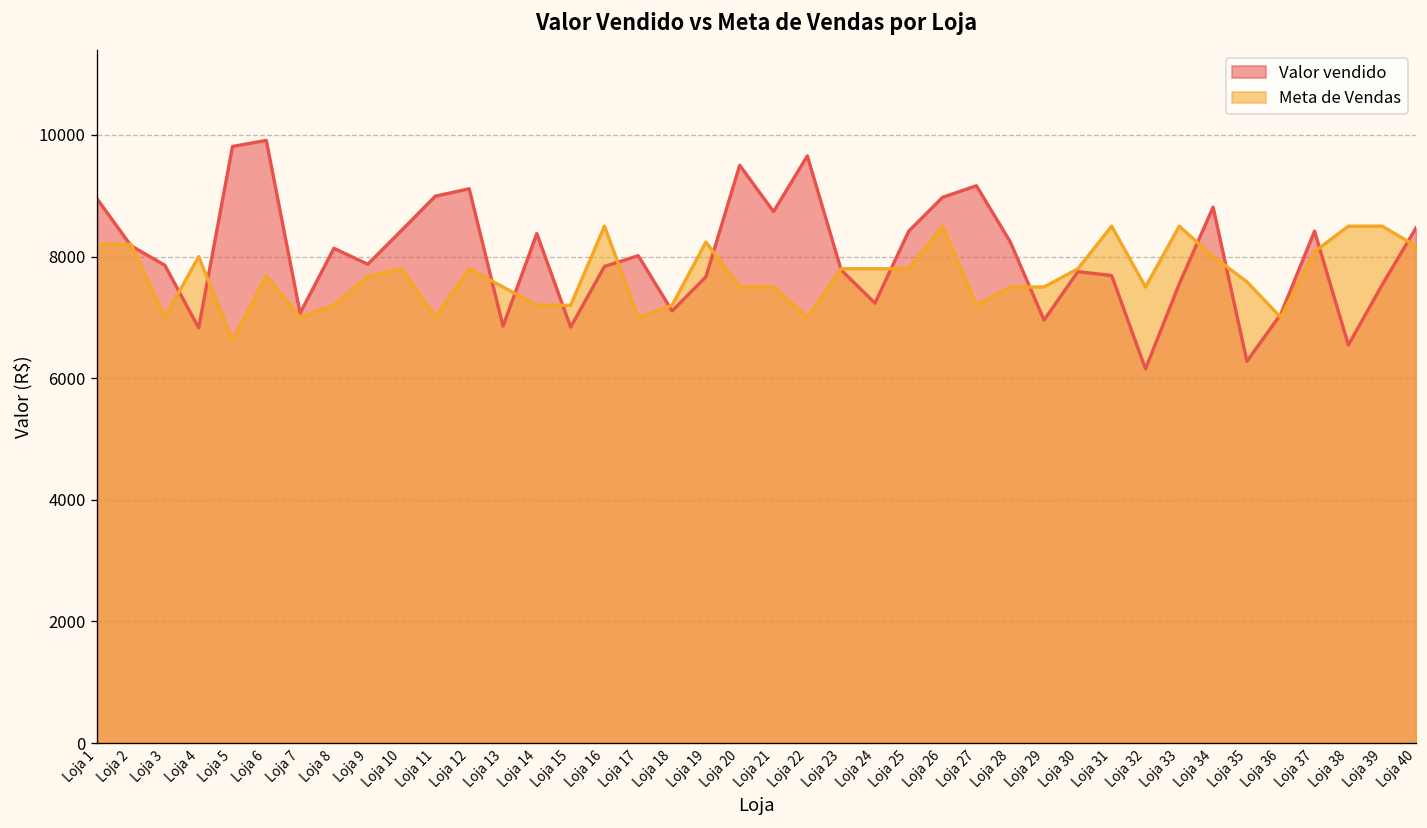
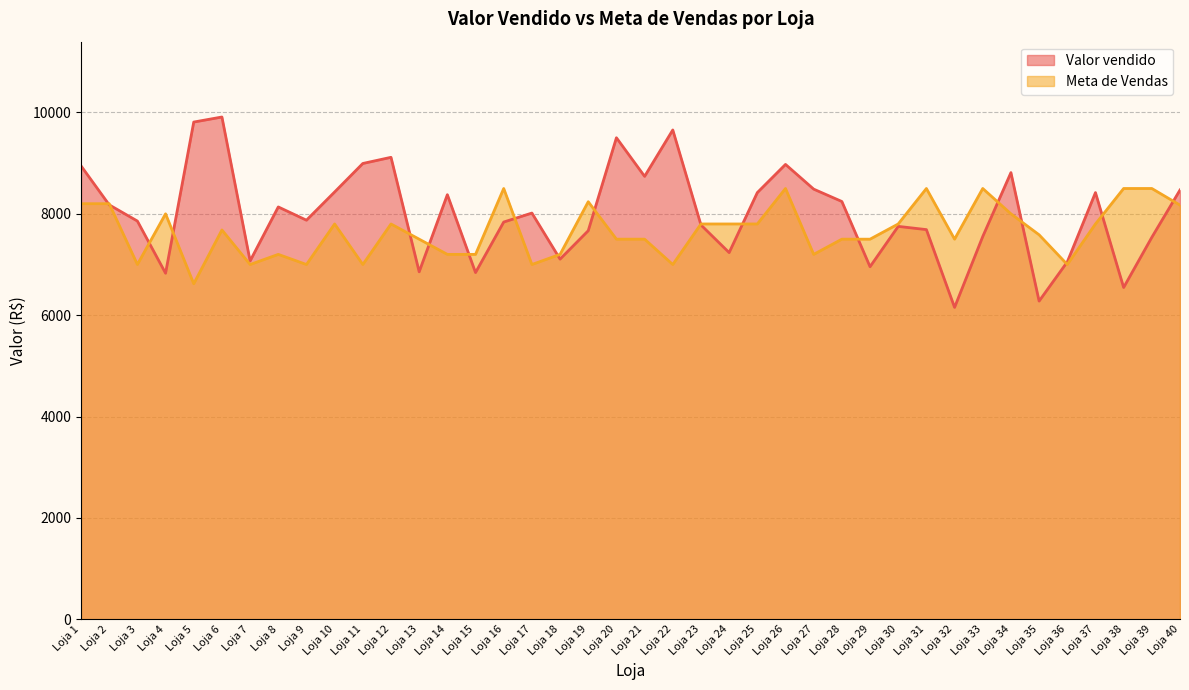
  {
    "Valor vendido": {
      "Loja 1": 8900,
      "Loja 3": 7900,
      "Loja 4": 6800,
      "Loja 5": 9800,
      "Loja 6": 9900,
      "Loja 7": 7100,
      "Loja 8": 8100,
      "Loja 9": 7900,
      "Loja 10": 8400,
      "Loja 11": 9000,
      "Loja 12": 9100,
      "Loja 13": 6900,
      "Loja 14": 8400,
      "Loja 15": 6800,
      "Loja 16": 7800,
      "Loja 17": 8000,
      "Loja 18": 7100,
      "Loja 19": 7700,
      "Loja 20": 9500,
      "Loja 21": 8700,
      "Loja 22": 9700,
      "Loja 24": 7200,
      "Loja 25": 8400,
      "Loja 26": 9000,
-     "Loja 27": 9200,
+     "Loja 27": 8500,
      "Loja 28": 8200,
      "Loja 29": 7000,
      "Loja 31": 7700,
      "Loja 32": 6200,
      "Loja 33": 7600,
      "Loja 34": 8800,
      "Loja 35": 6300,
      "Loja 36": 7100,
      "Loja 37": 8400,
      "Loja 38": 6500,
      "Loja 39": 7500,
      "Loja 40": 8500
    },
    "Meta de Vendas": {
      "Loja 1": 8200,
      "Loja 3": 7000,
      "Loja 4": 8000,
      "Loja 5": 6600,
      "Loja 6": 7700,
      "Loja 7": 7000,
      "Loja 8": 7200,
-     "Loja 9": 7700,
+     "Loja 9": 7000,
      "Loja 10": 7800,
      "Loja 11": 7000,
      "Loja 12": 7800,
      "Loja 13": 7500,
      "Loja 14": 7200,
      "Loja 15": 7200,
      "Loja 16": 8500,
      "Loja 17": 7000,
      "Loja 18": 7200,
      "Loja 19": 8200,
      "Loja 20": 7500,
      "Loja 21": 7500,
      "Loja 22": 7000,
      "Loja 24": 7800,
      "Loja 25": 7800,
      "Loja 26": 8500,
      "Loja 27": 7200,
      "Loja 28": 7500,
      "Loja 29": 7500,
      "Loja 31": 8500,
      "Loja 32": 7500,
      "Loja 33": 8500,
      "Loja 34": 8000,
      "Loja 35": 7600,
      "Loja 36": 7000,
-     "Loja 37": 8100,
+     "Loja 37": 7800,
      "Loja 38": 8500,
      "Loja 39": 8500,
      "Loja 40": 8200
    }
  }
